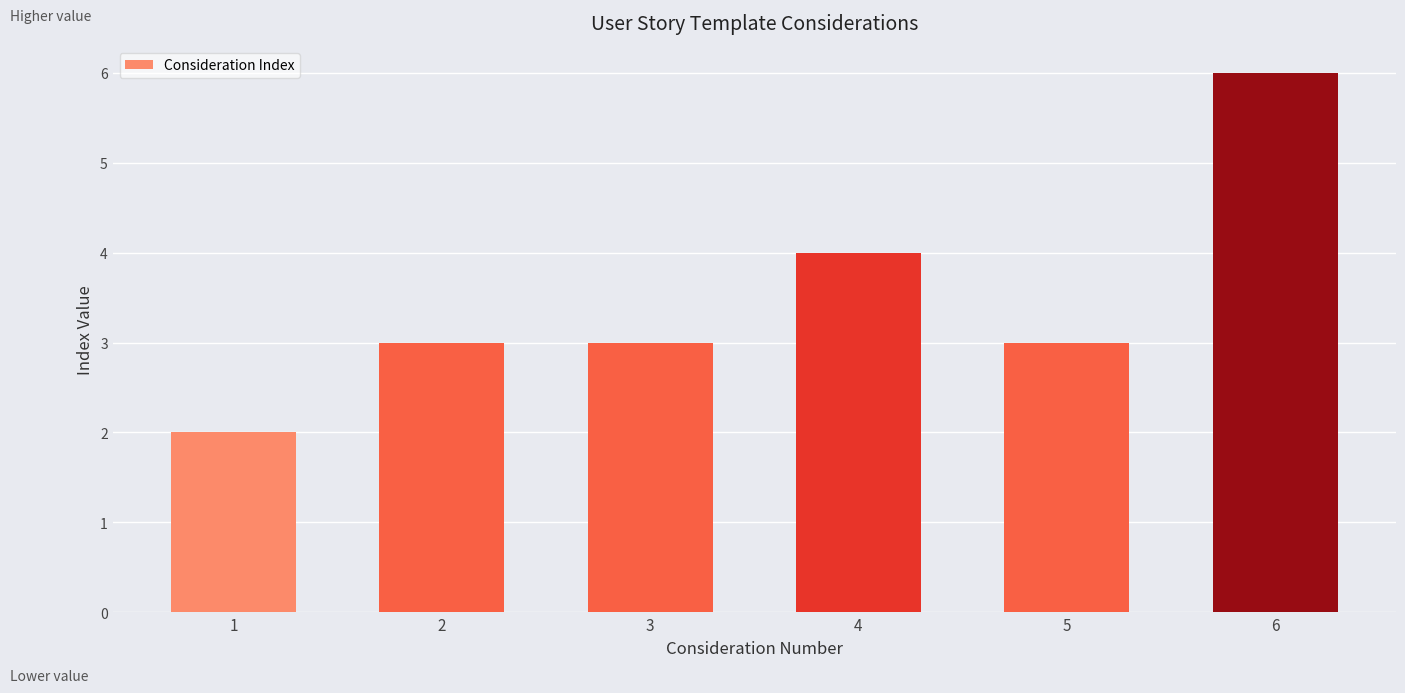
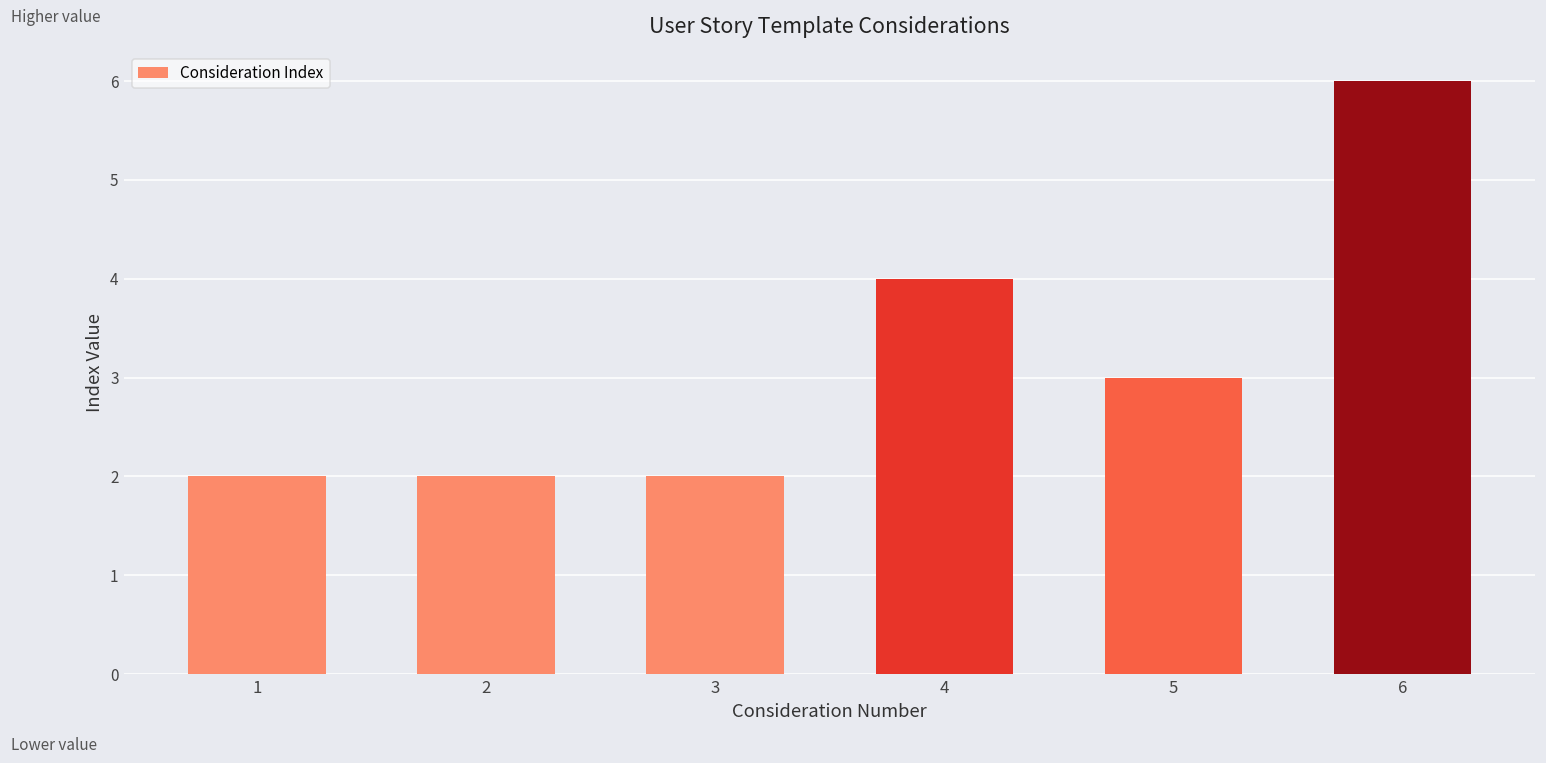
  {
    "1": 2,
-   "2": 3,
-   "3": 3,
+   "2": 2,
+   "3": 2,
    "4": 4,
    "5": 3,
    "6": 6
  }
